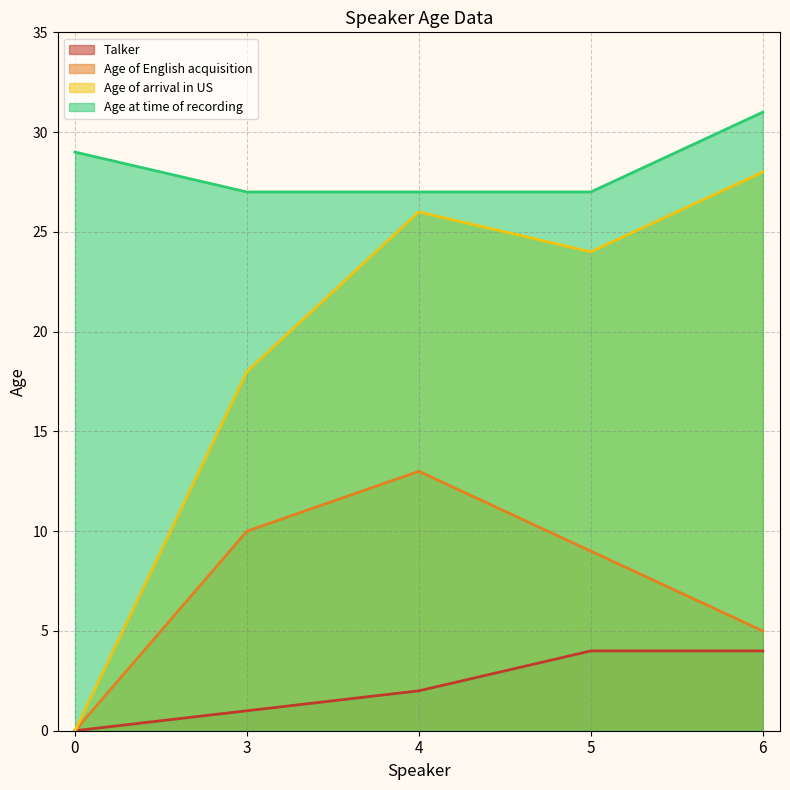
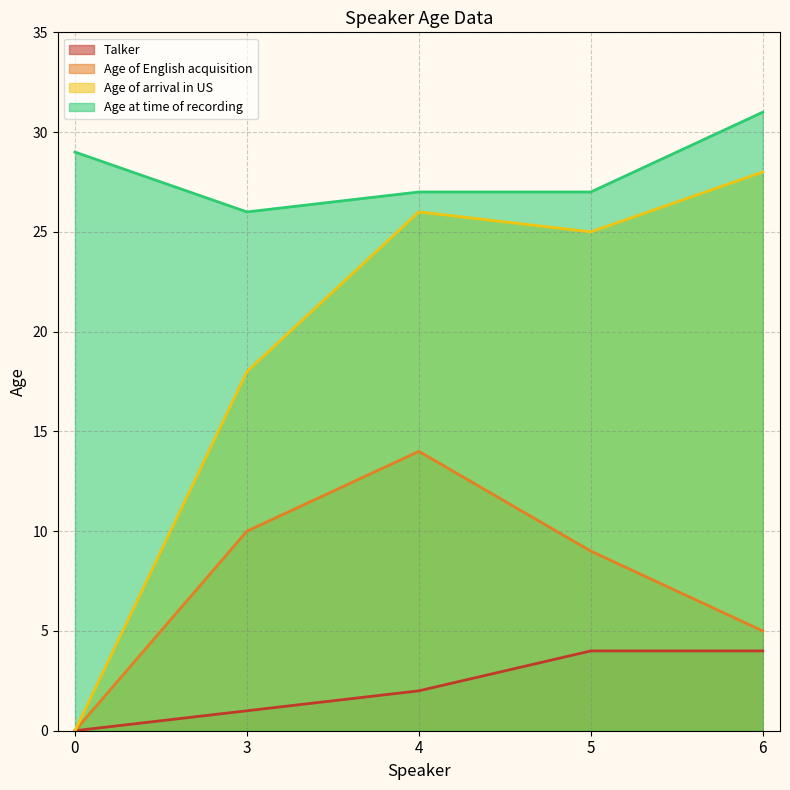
  {
    "Talker": {
      "3": 1,
      "4": 2,
      "5": 4,
      "6": 4
    },
    "Age of English acquisition": {
      "3": 10,
-     "4": 13,
+     "4": 14,
      "5": 9,
      "6": 5
    },
    "Age of arrival in US": {
      "3": 18,
      "4": 26,
-     "5": 24,
+     "5": 25,
      "6": 28
    },
    "Age at time of recording": {
      "0": 29,
-     "3": 27,
+     "3": 26,
      "4": 27,
      "5": 27,
      "6": 31
    }
  }
